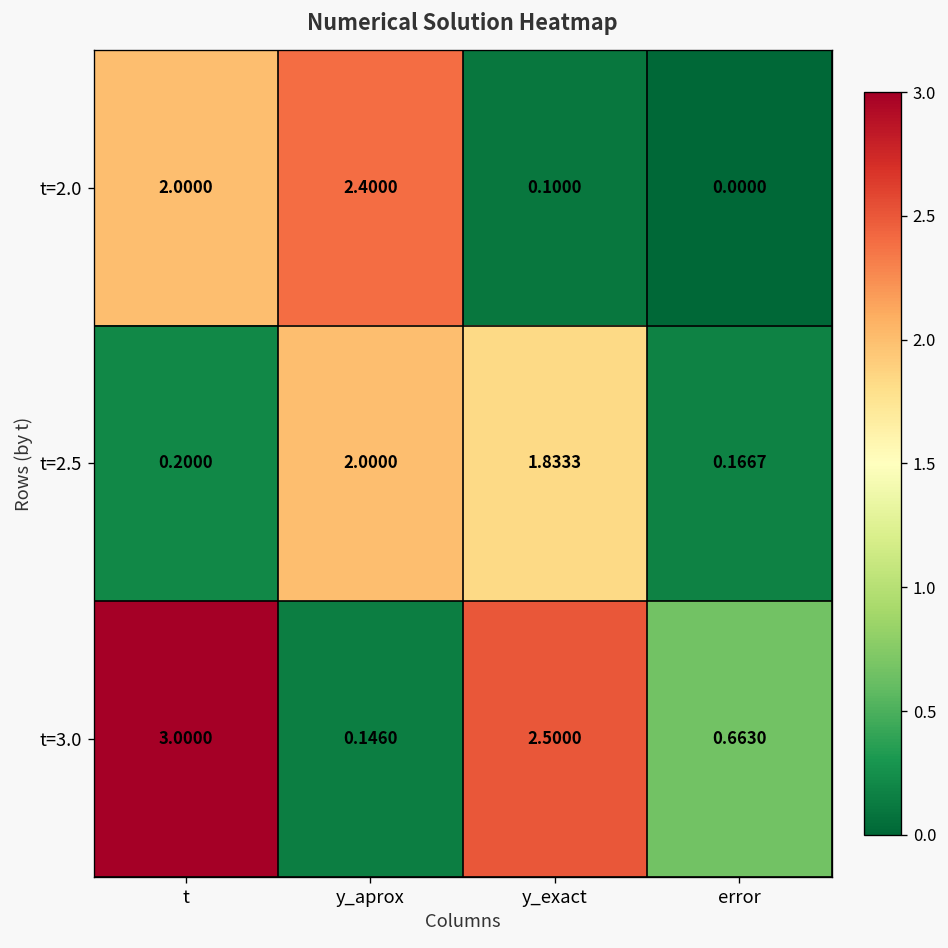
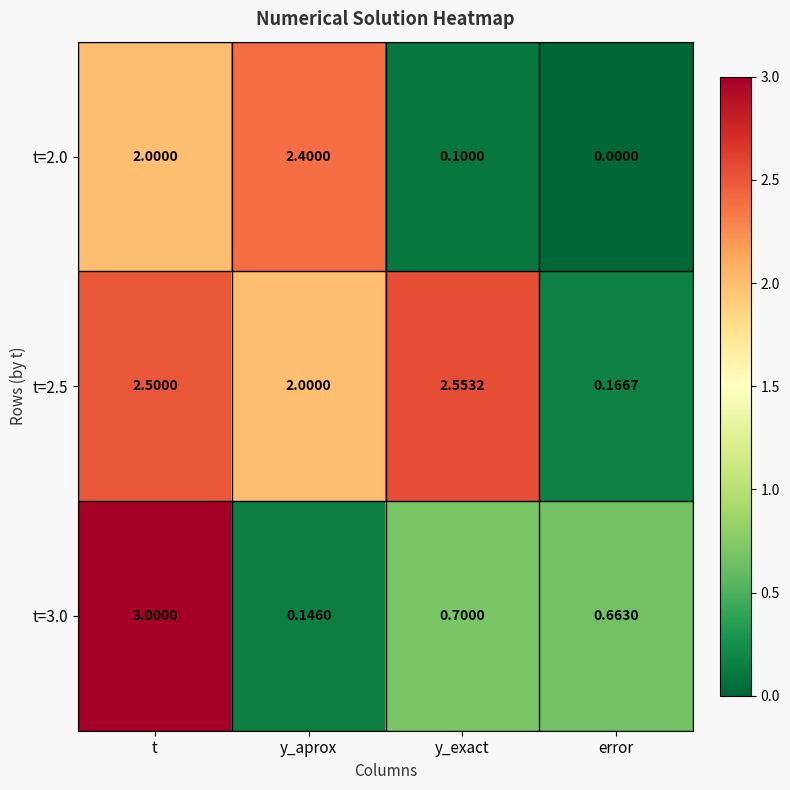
  {
    "t=2.0": {
      "t": 2.0000,
      "y_aprox": 2.4000,
      "y_exact": 0.1000,
      "error": 0.0000
    },
    "t=2.5": {
-     "t": 0.2000,
+     "t": 2.5000,
      "y_aprox": 2.0000,
-     "y_exact": 1.8333,
+     "y_exact": 2.5532,
      "error": 0.1667
    },
    "t=3.0": {
      "t": 3.0000,
      "y_aprox": 0.1460,
-     "y_exact": 2.5000,
+     "y_exact": 0.7000,
      "error": 0.6630
    }
  }
